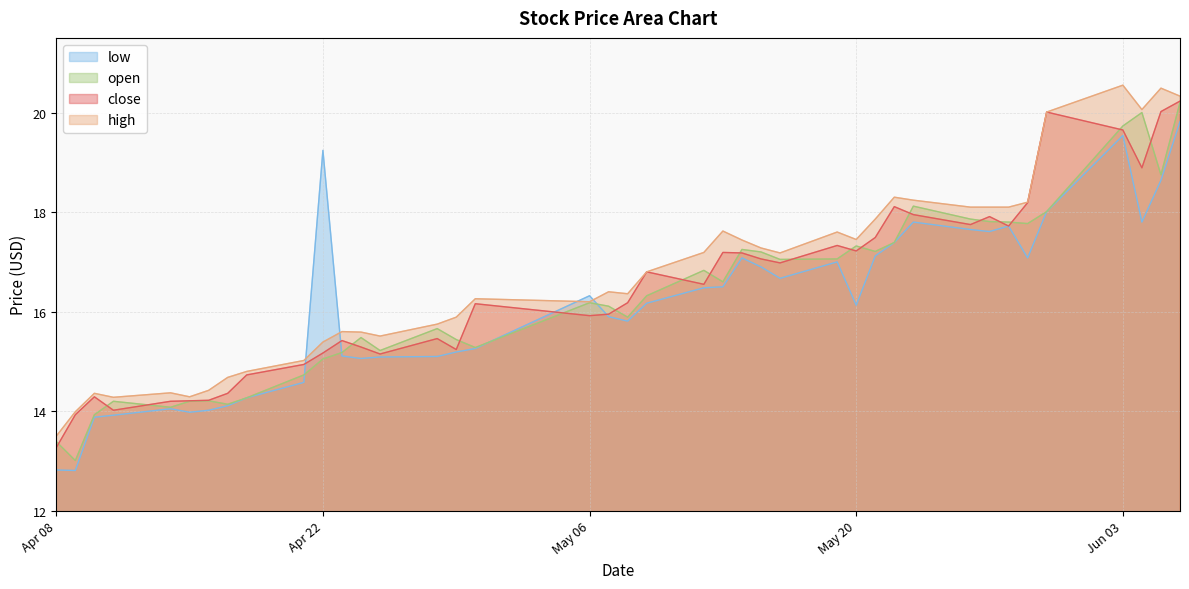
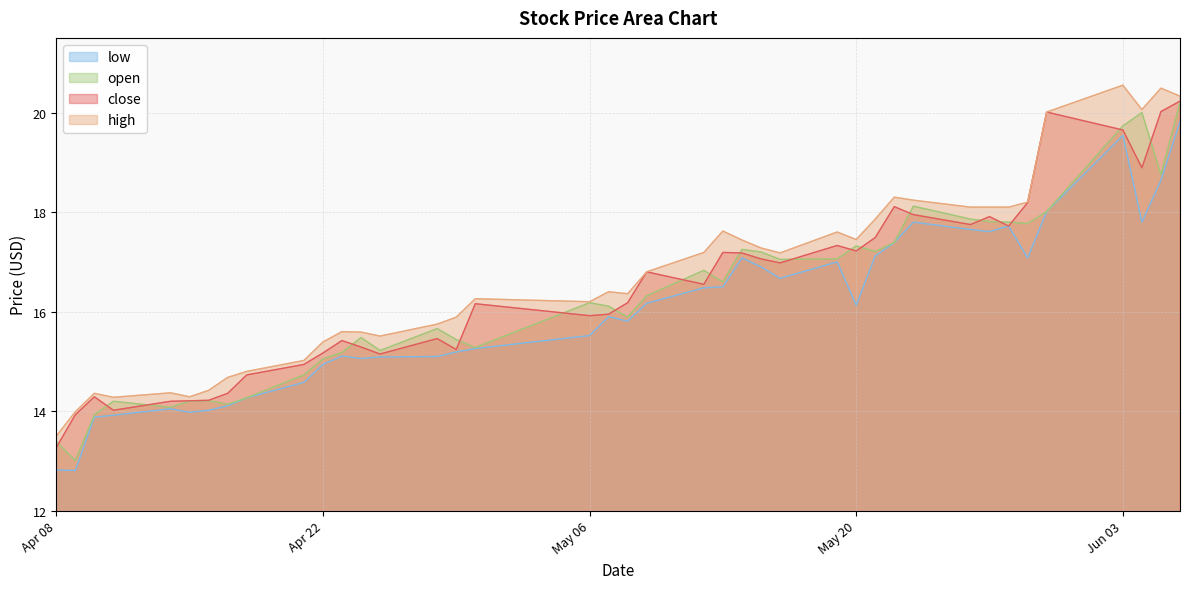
  {
    "low": {
      "Apr 08": 12.8,
-     "Apr 22": 19.2,
-     "May 06": 16.3,
+     "Apr 22": 14.9,
+     "May 06": 15.5,
      "May 20": 16.1,
      "Jun 03": 19.5
    }
  }
